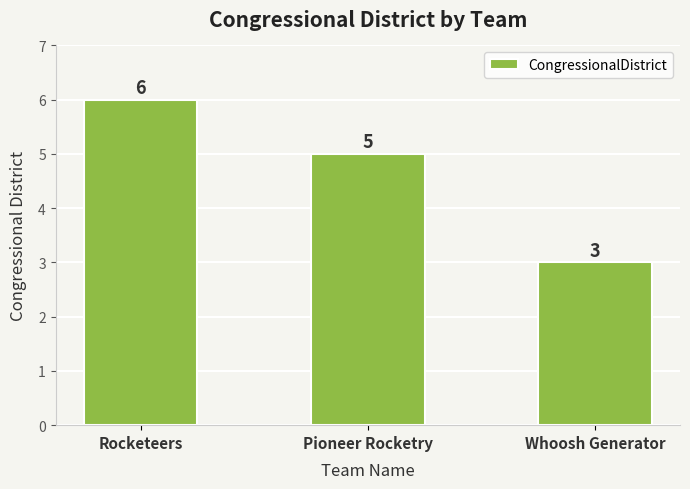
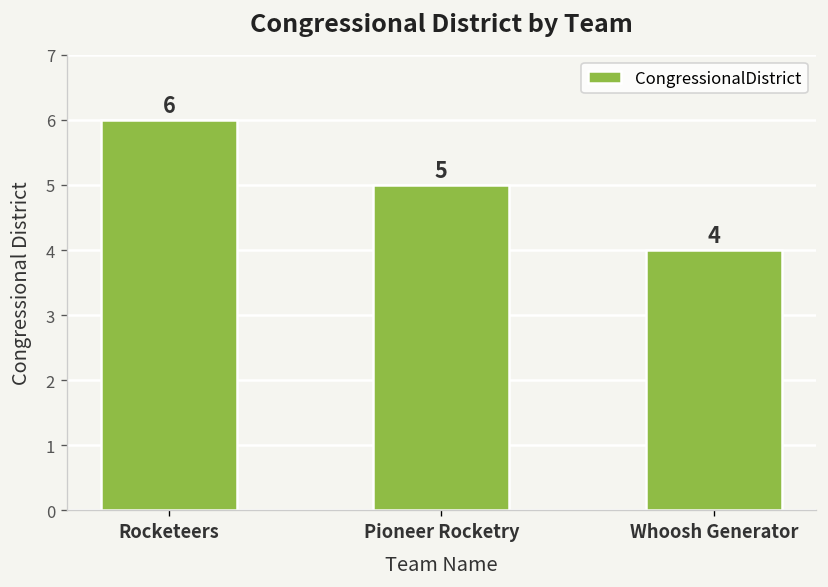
  {
    "Rocketeers": 6,
    "Pioneer Rocketry": 5,
-   "Whoosh Generator": 3
+   "Whoosh Generator": 4
  }
